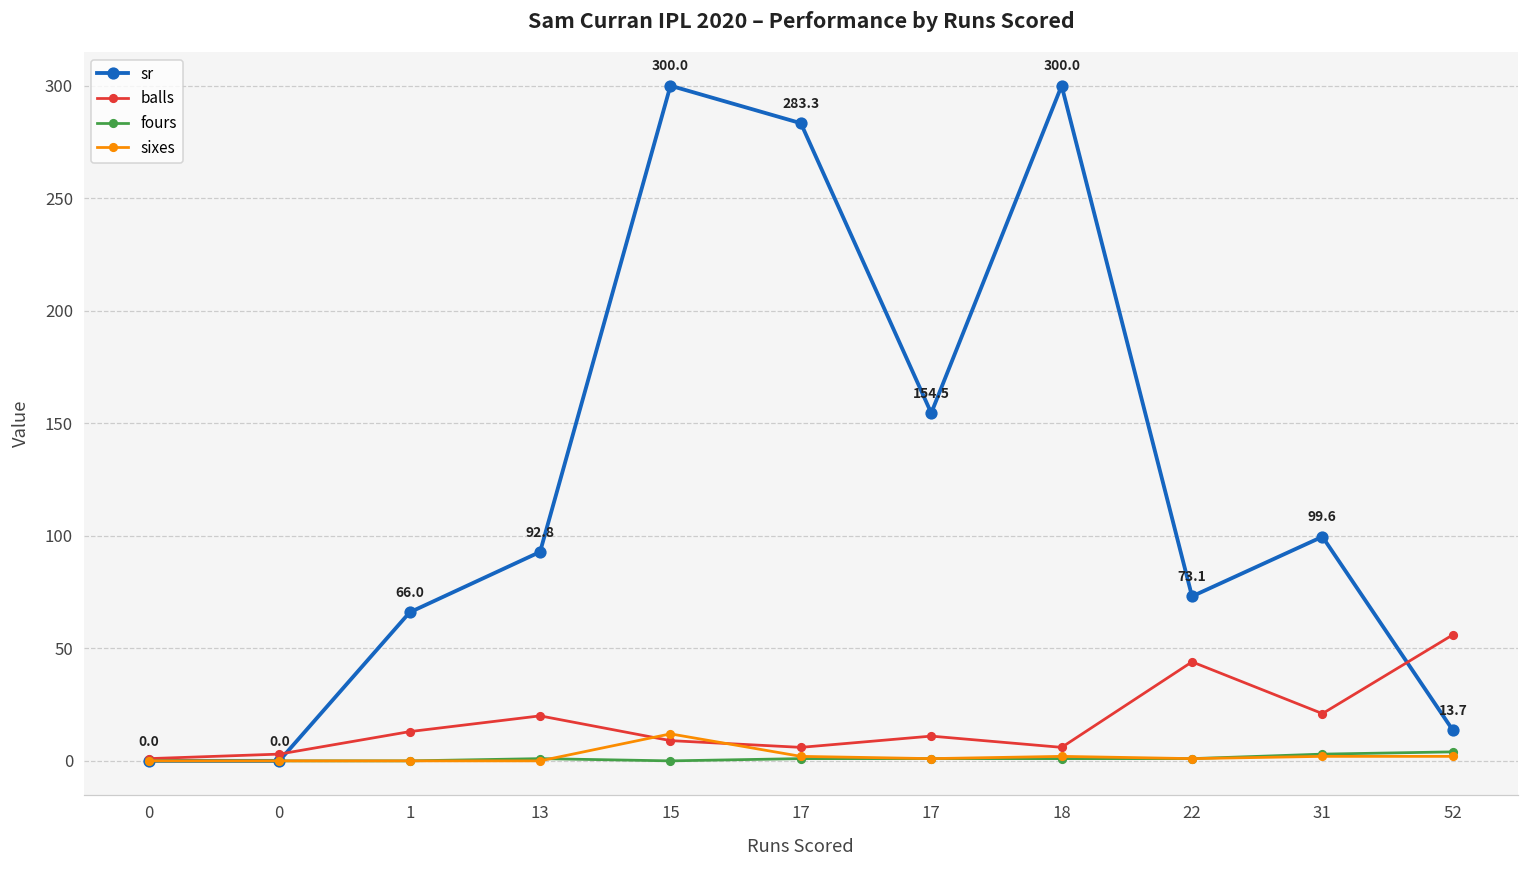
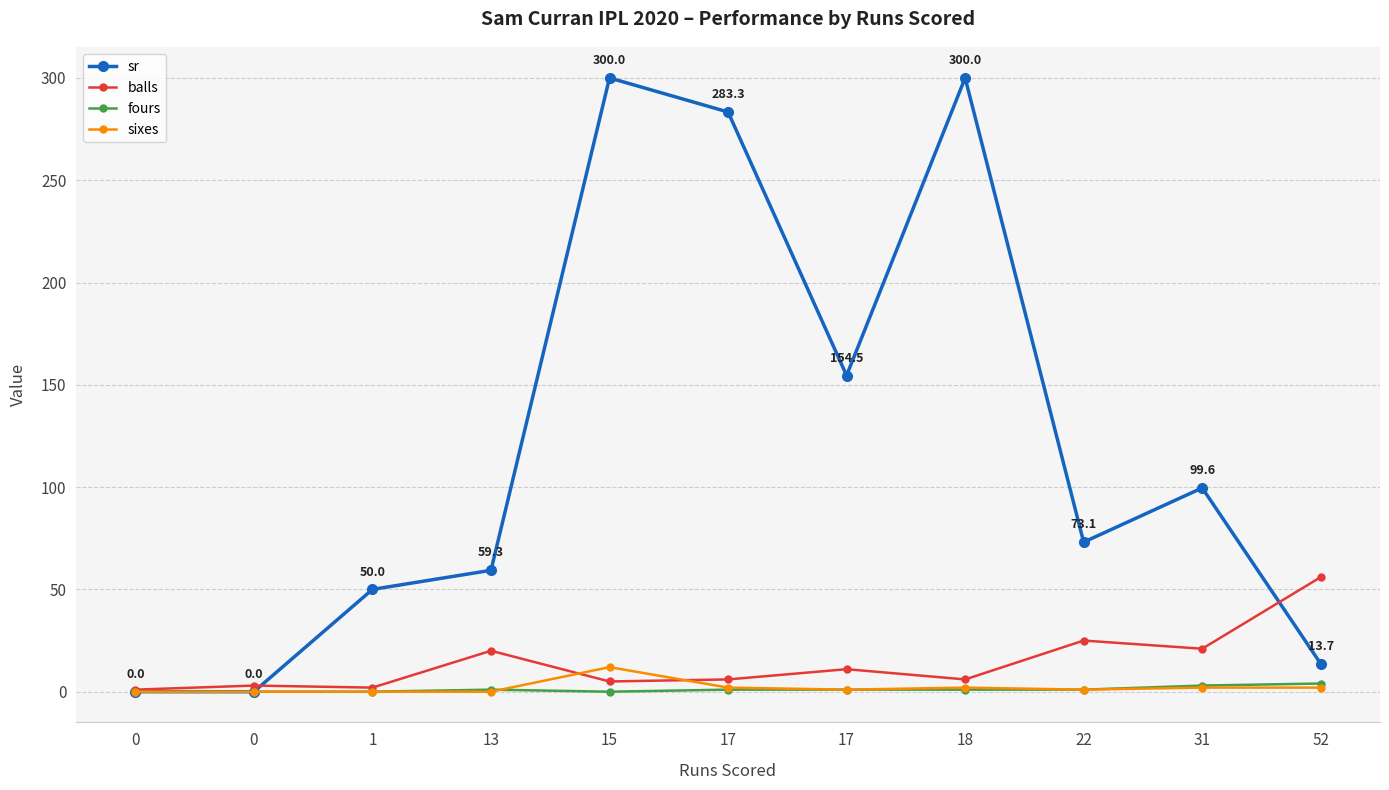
  {
    "sr": {
-     "1": 66.0,
-     "13": 92.8,
+     "1": 50.0,
+     "13": 59.3,
      "15": 300.0,
      "18": 300.0,
      "22": 73.1,
      "31": 99.6,
      "52": 13.7
    },
    "balls": {
-     "1": 13,
+     "1": 2,
      "13": 20,
-     "15": 9,
+     "15": 5,
      "18": 6,
-     "22": 44,
+     "22": 25,
      "31": 21,
      "52": 56
    },
    "fours": {
      "15": 0,
      "52": 4
    },
    "sixes": {
      "15": 12,
      "52": 2
    }
  }
